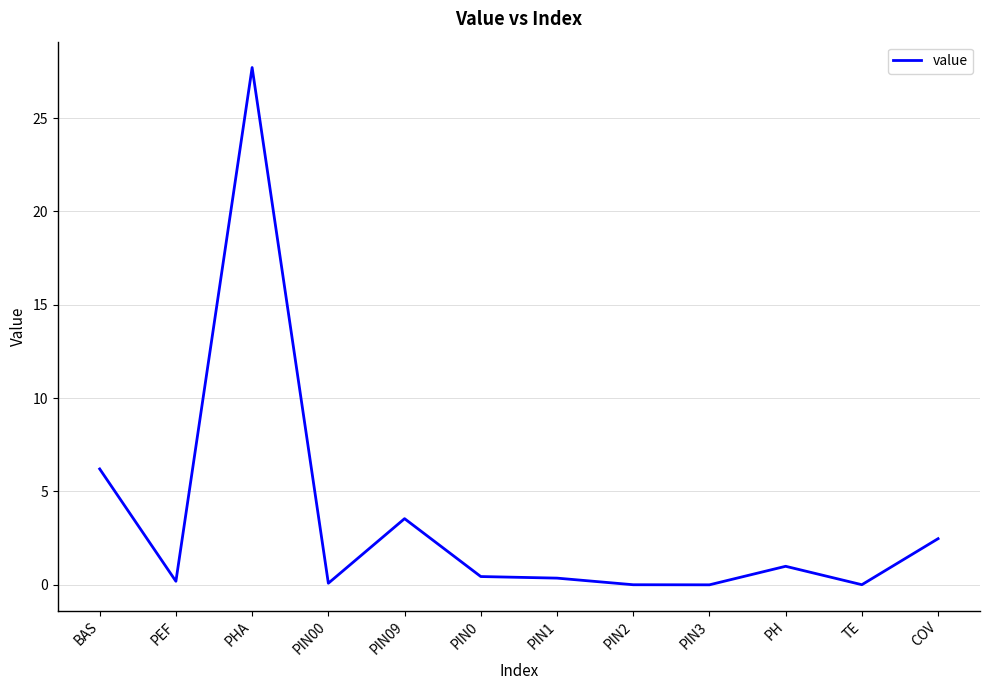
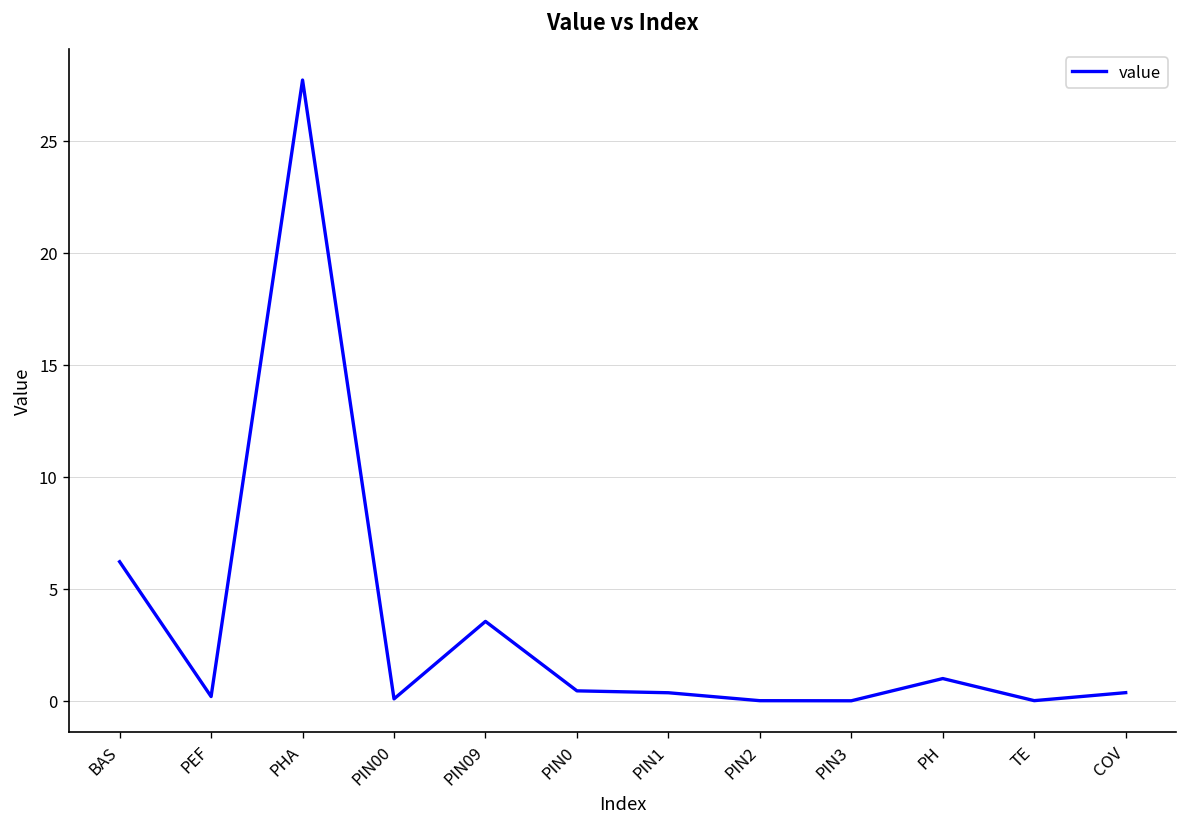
  {
    "BAS": 6.2,
    "PEF": 0.2,
    "PHA": 27.7,
    "PIN00": 0.1,
    "PIN09": 3.5,
    "PIN0": 0.4,
    "PIN1": 0.4,
    "PIN2": 0.0,
    "PIN3": 0.0,
    "PH": 1.0,
    "TE": 0.0,
-   "COV": 2.5
+   "COV": 0.4
  }
